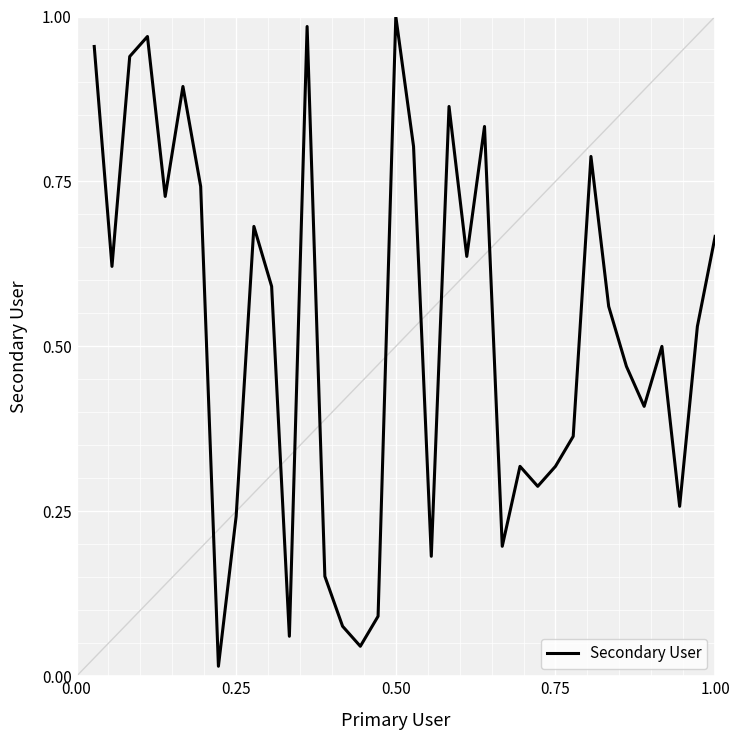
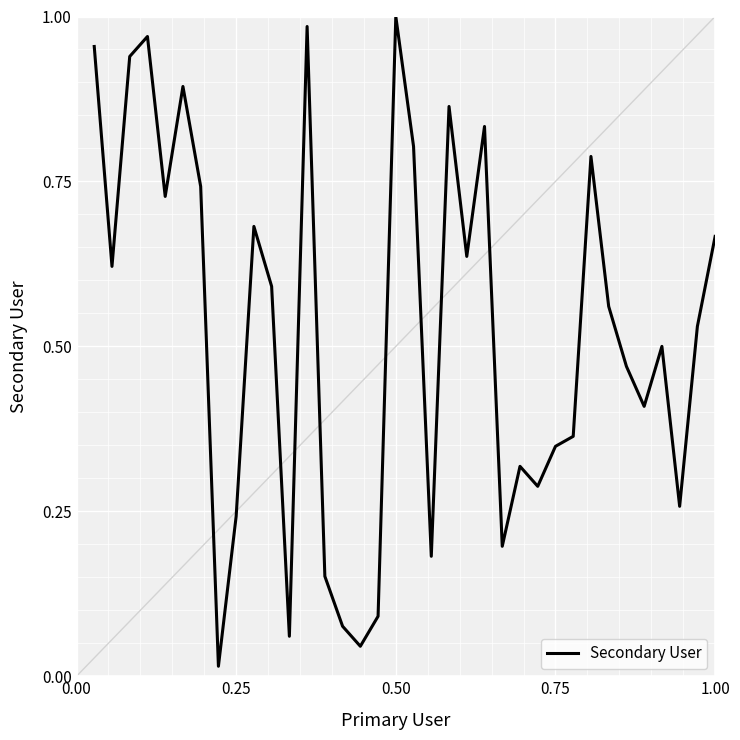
  {
    "Secondary User": {
      "0.25": 0.24,
      "0.50": 1.00,
-     "0.75": 0.32,
+     "0.75": 0.35,
      "1.00": 0.67
    }
  }
